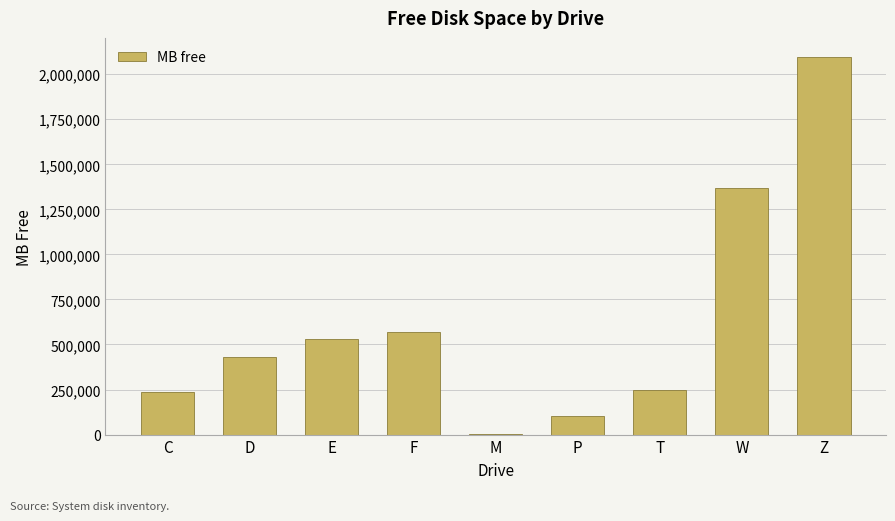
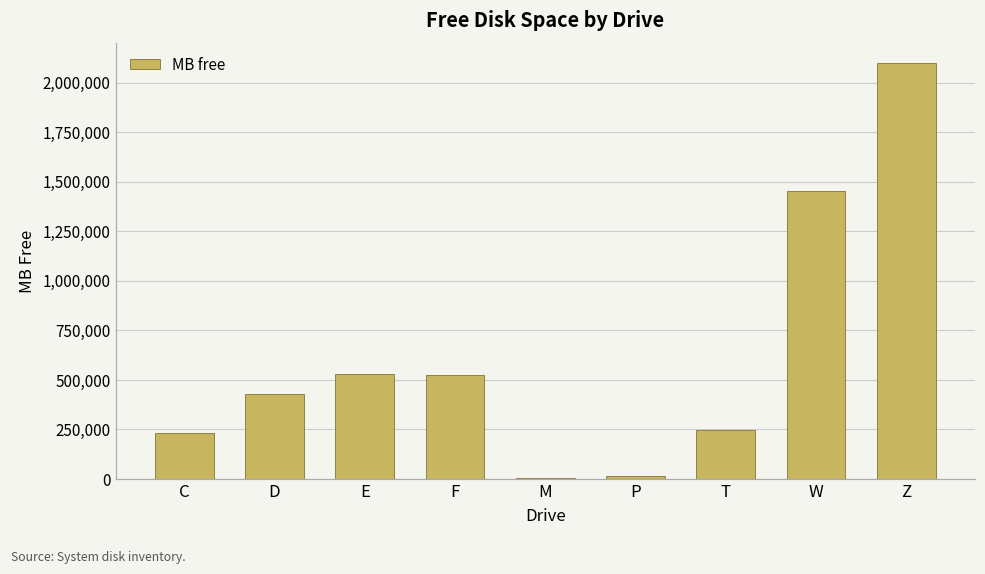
  {
    "C": "230,000",
    "D": "430,000",
    "E": "530,000",
-   "F": "570,000",
-   "P": "100,000",
+   "F": "520,000",
+   "P": "20,000",
    "T": "250,000",
-   "W": "1,370,000",
+   "W": "1,450,000",
    "Z": "2,100,000"
  }
